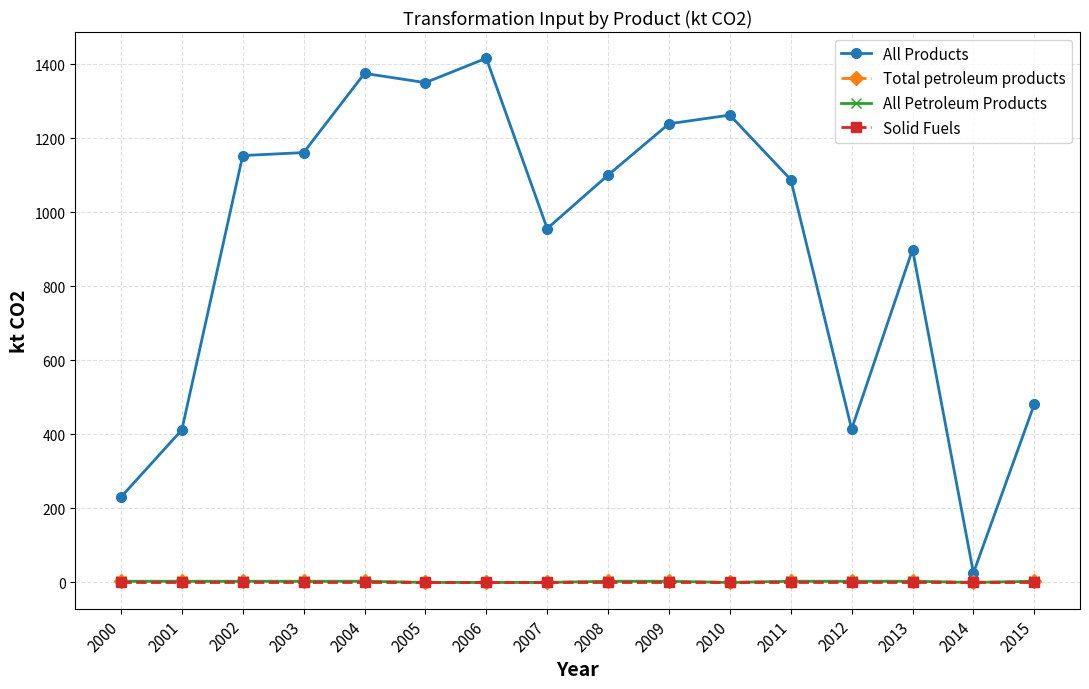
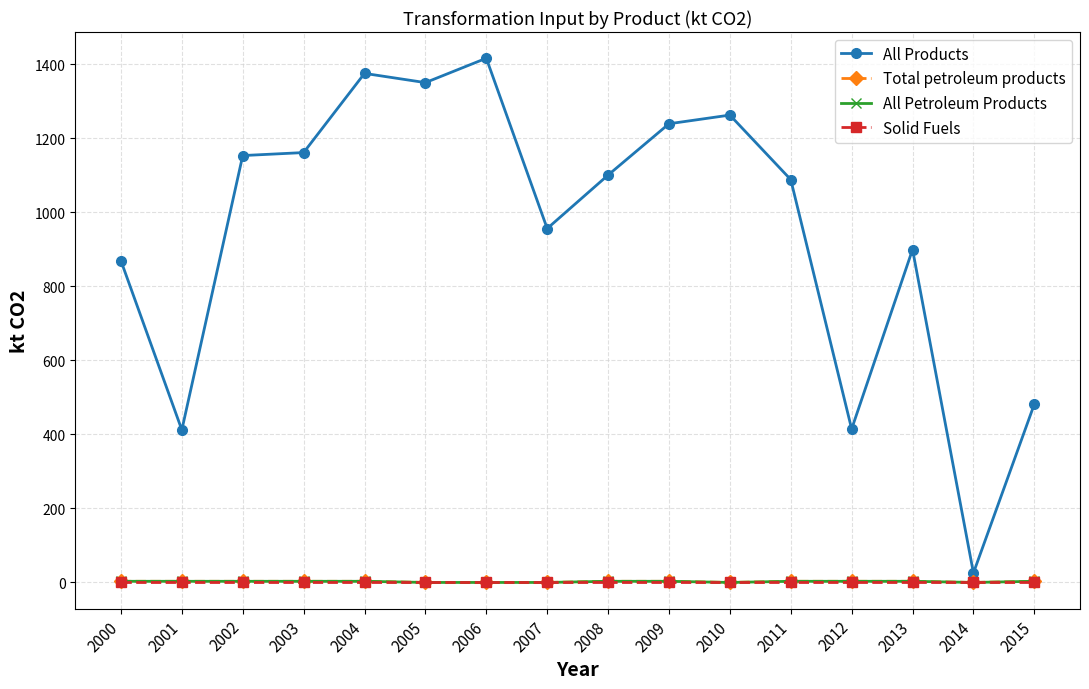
  {
    "All Products": {
-     "2000": 230,
+     "2000": 870,
      "2001": 410,
      "2002": 1150,
      "2003": 1160,
      "2004": 1370,
      "2005": 1350,
      "2006": 1420,
      "2007": 960,
      "2008": 1100,
      "2009": 1240,
      "2010": 1260,
      "2011": 1090,
      "2012": 410,
      "2013": 900,
      "2014": 30,
      "2015": 480
    }
  }
